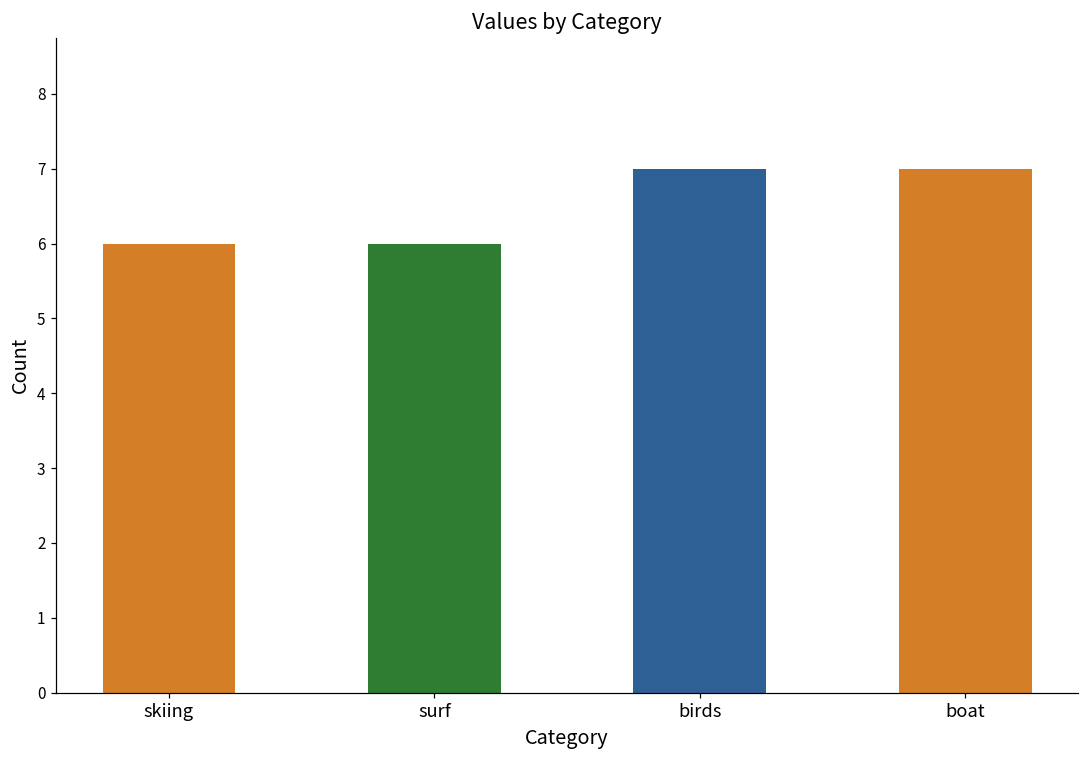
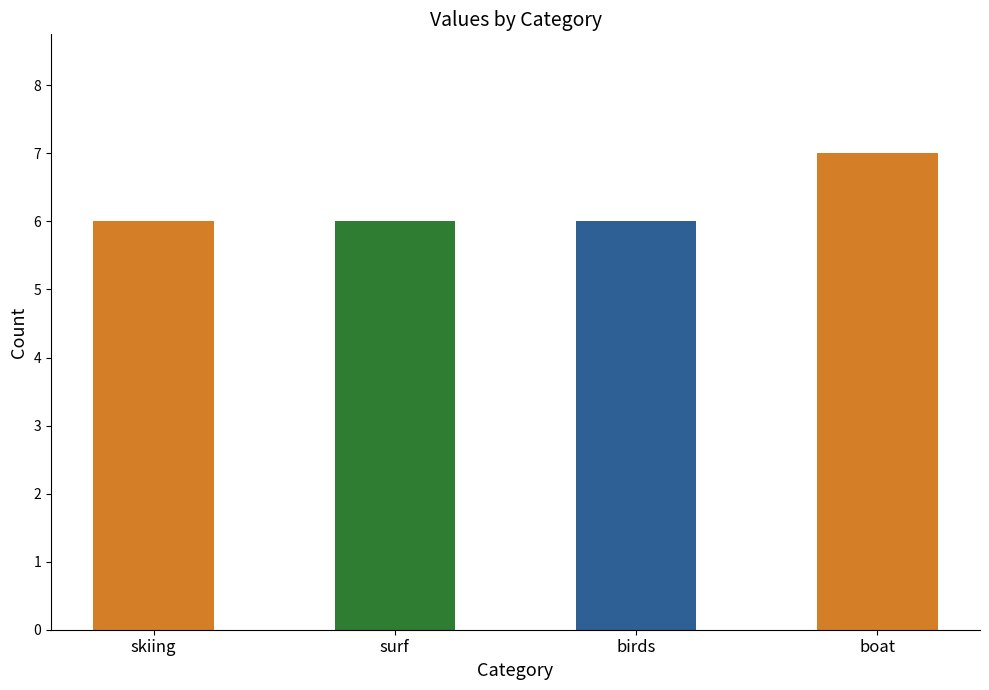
  {
    "skiing": 6,
    "surf": 6,
-   "birds": 7,
+   "birds": 6,
    "boat": 7
  }
